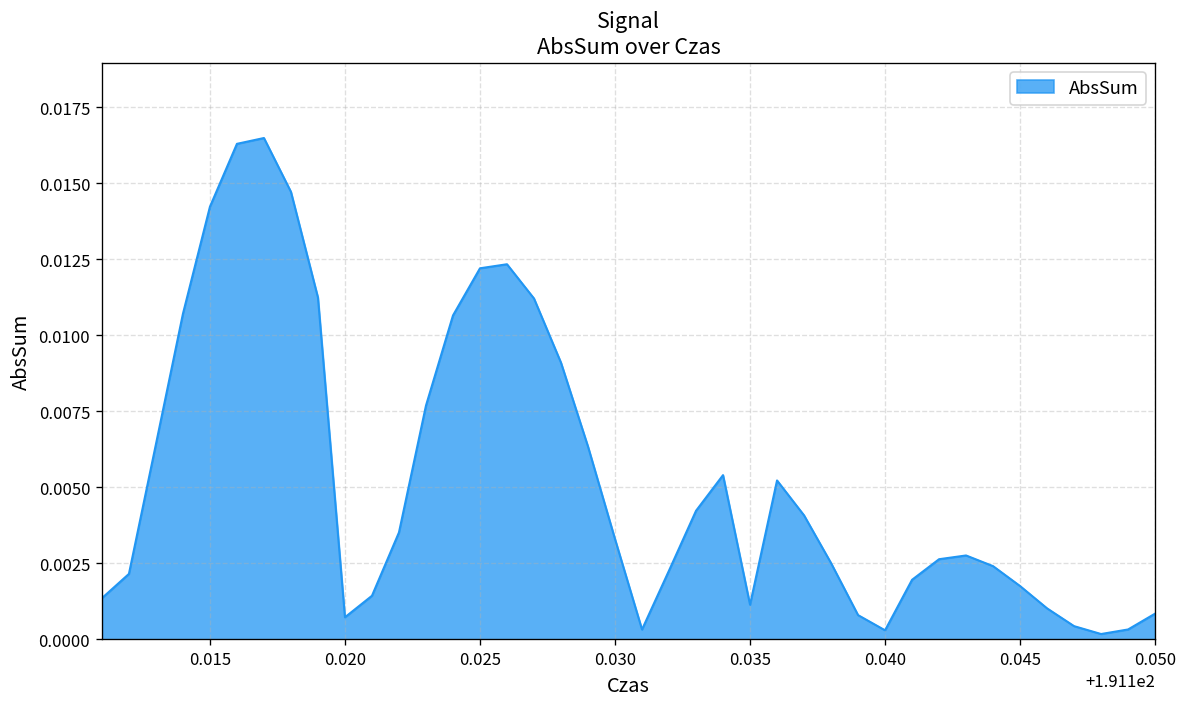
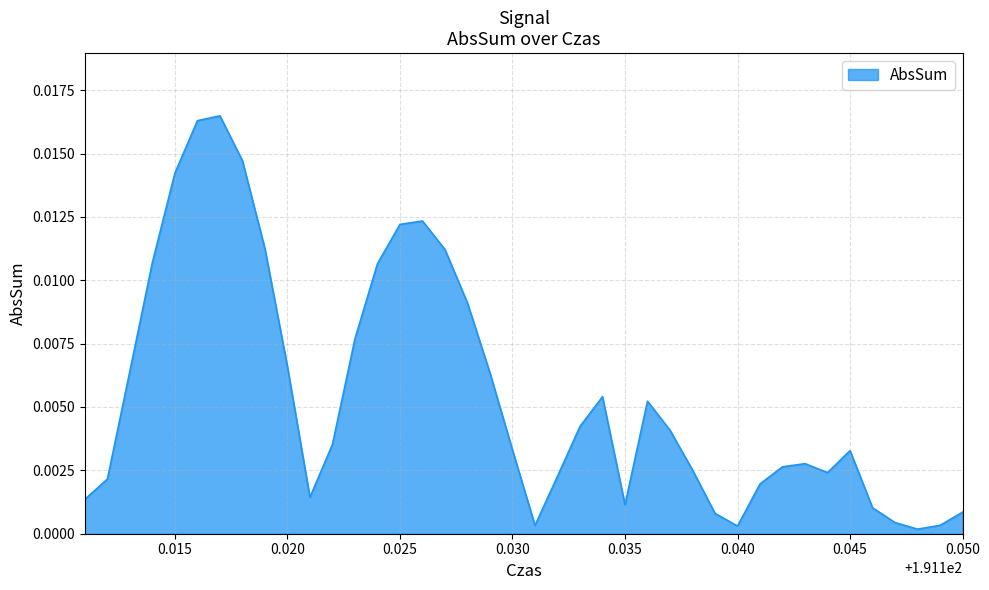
  {
    "0.015": 0.0142,
-   "0.020": 0.0007,
+   "0.020": 0.0066,
    "0.025": 0.0122,
    "0.030": 0.0033,
    "0.035": 0.0011,
    "0.040": 0.0003,
-   "0.045": 0.0018,
+   "0.045": 0.0033,
    "0.050": 0.0009
  }
